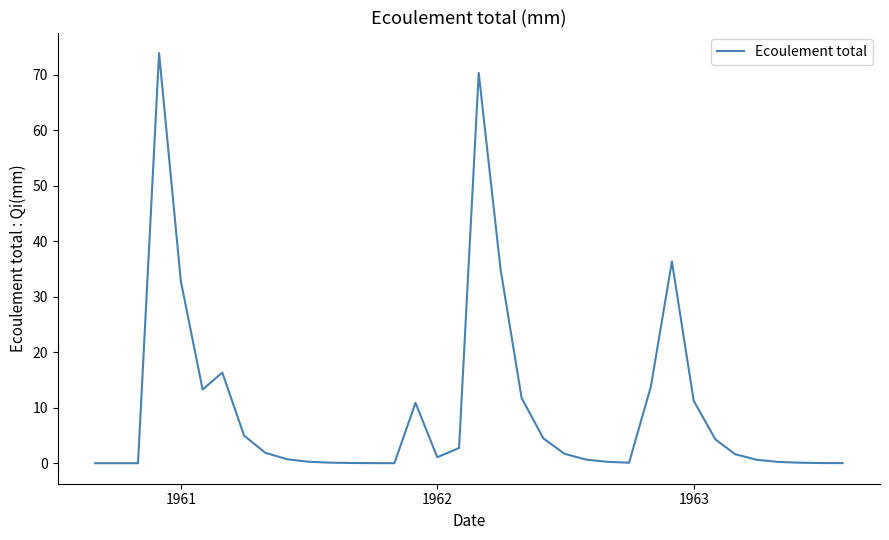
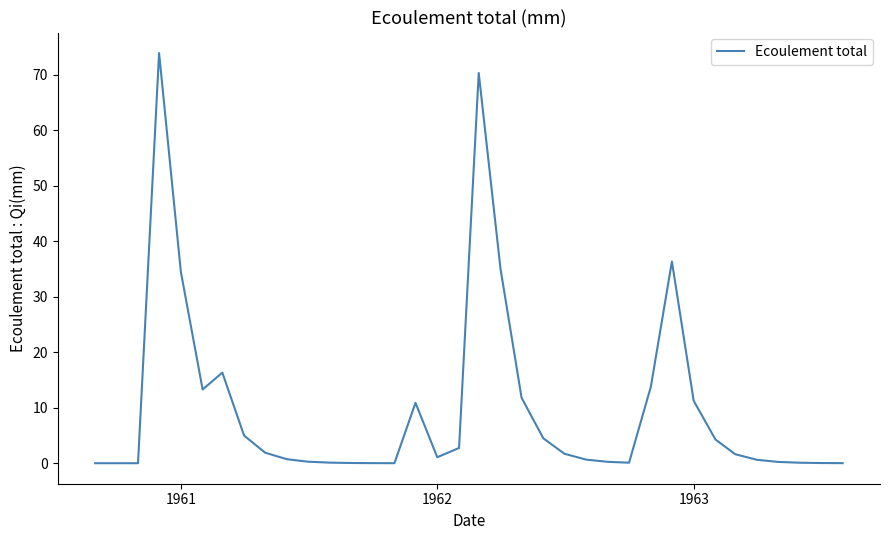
  {
-   "1961": 33,
+   "1961": 35,
    "1962": 1,
    "1963": 11
  }
